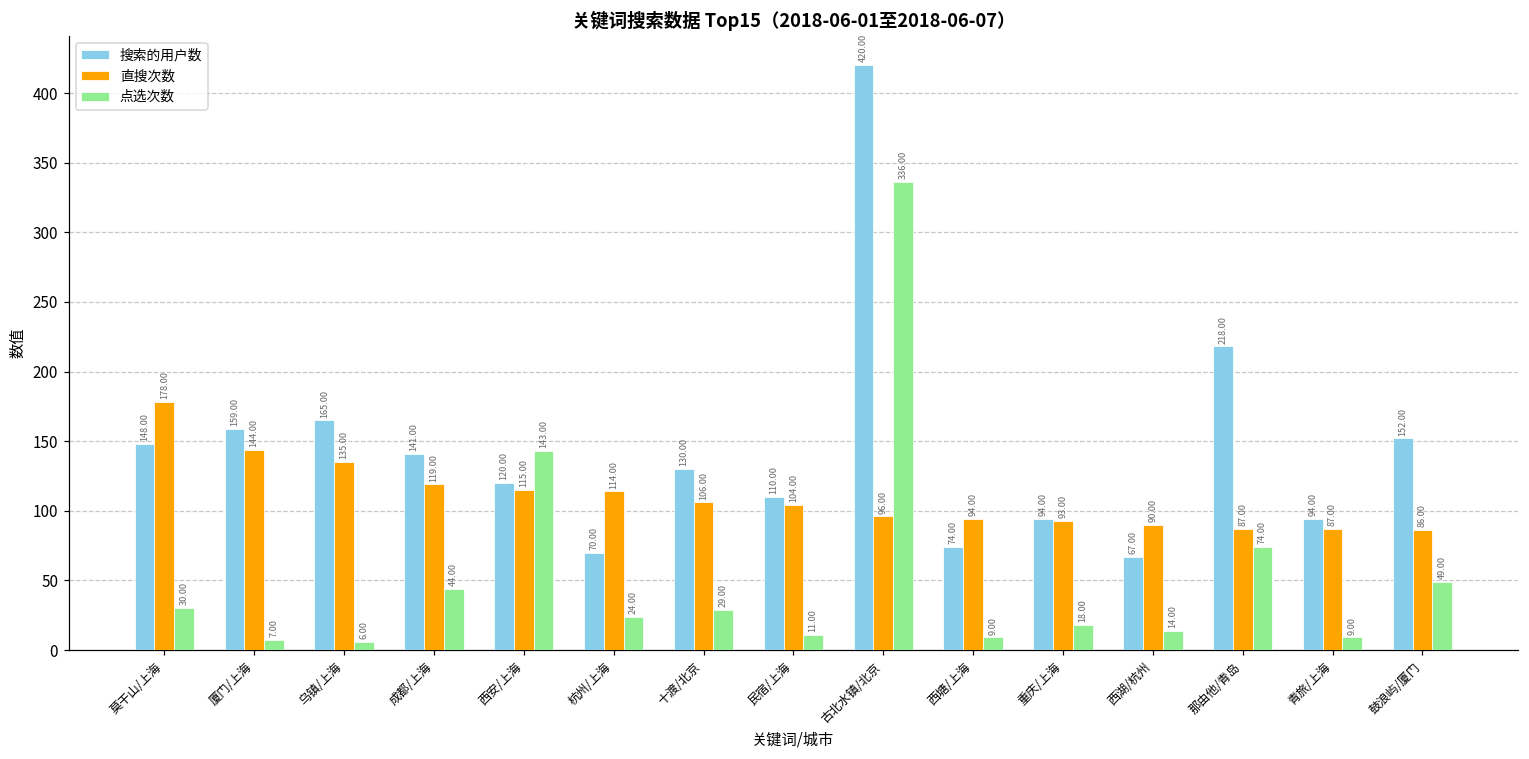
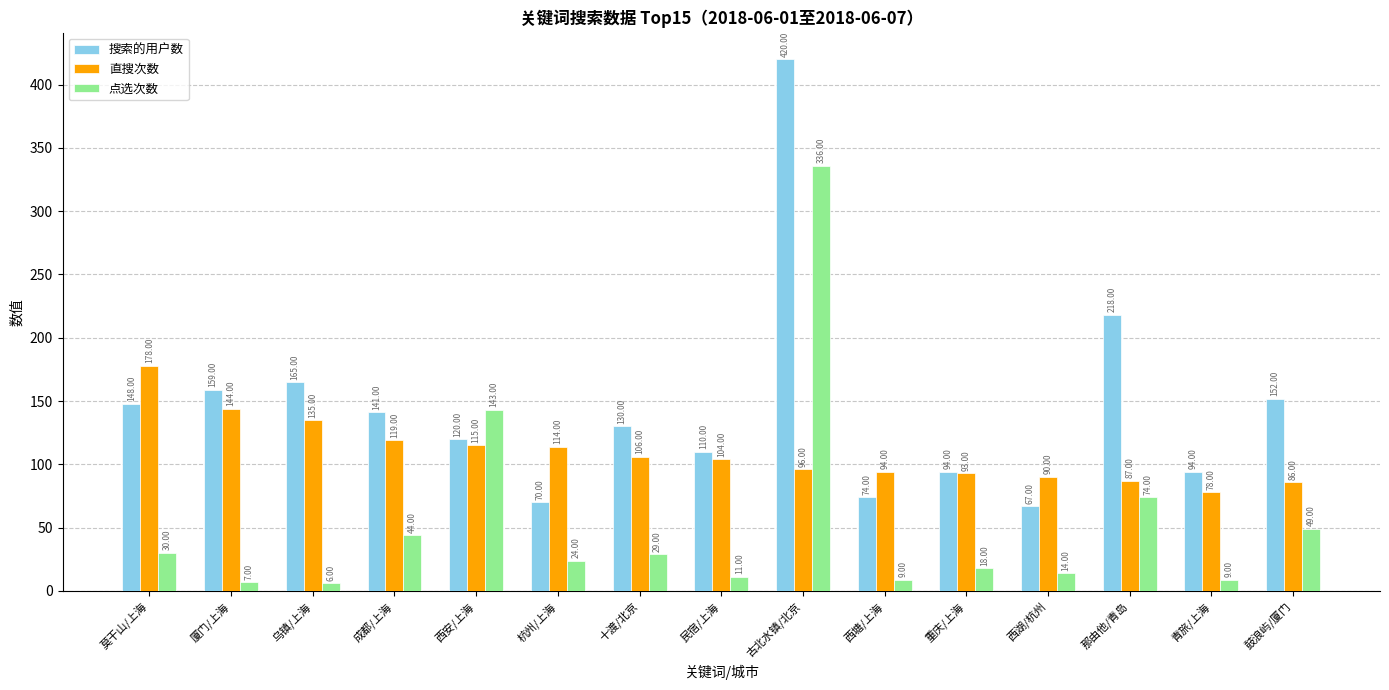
  {
    "搜索的用户数": {
      "莫干山/上海": 148.00,
      "厦门/上海": 159.00,
      "乌镇/上海": 165.00,
      "成都/上海": 141.00,
      "西安/上海": 120.00,
      "杭州/上海": 70.00,
      "十渡/北京": 130.00,
      "民宿/上海": 110.00,
      "古北水镇/北京": 420.00,
      "西塘/上海": 74.00,
      "重庆/上海": 94.00,
      "西湖/杭州": 67.00,
      "那由他/青岛": 218.00,
      "青旅/上海": 94.00,
      "鼓浪屿/厦门": 152.00
    },
    "直搜次数": {
      "莫干山/上海": 178.00,
      "厦门/上海": 144.00,
      "乌镇/上海": 135.00,
      "成都/上海": 119.00,
      "西安/上海": 115.00,
      "杭州/上海": 114.00,
      "十渡/北京": 106.00,
      "民宿/上海": 104.00,
      "古北水镇/北京": 96.00,
      "西塘/上海": 94.00,
      "重庆/上海": 93.00,
      "西湖/杭州": 90.00,
      "那由他/青岛": 87.00,
-     "青旅/上海": 87.00,
+     "青旅/上海": 78.00,
      "鼓浪屿/厦门": 86.00
    },
    "点选次数": {
      "莫干山/上海": 30.00,
      "厦门/上海": 7.00,
      "乌镇/上海": 6.00,
      "成都/上海": 44.00,
      "西安/上海": 143.00,
      "杭州/上海": 24.00,
      "十渡/北京": 29.00,
      "民宿/上海": 11.00,
      "古北水镇/北京": 336.00,
      "西塘/上海": 9.00,
      "重庆/上海": 18.00,
      "西湖/杭州": 14.00,
      "那由他/青岛": 74.00,
      "青旅/上海": 9.00,
      "鼓浪屿/厦门": 49.00
    }
  }
